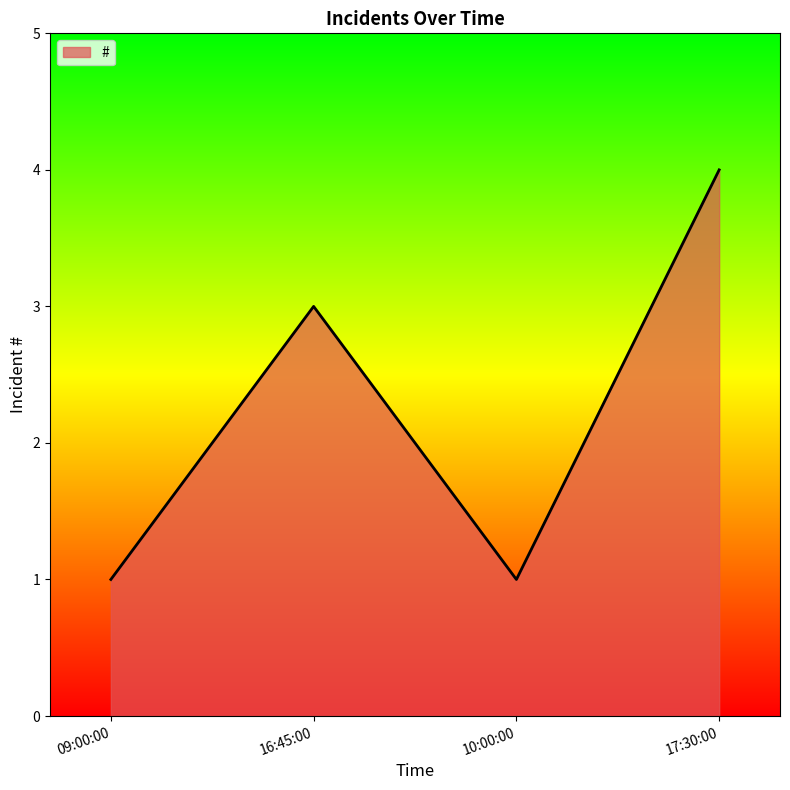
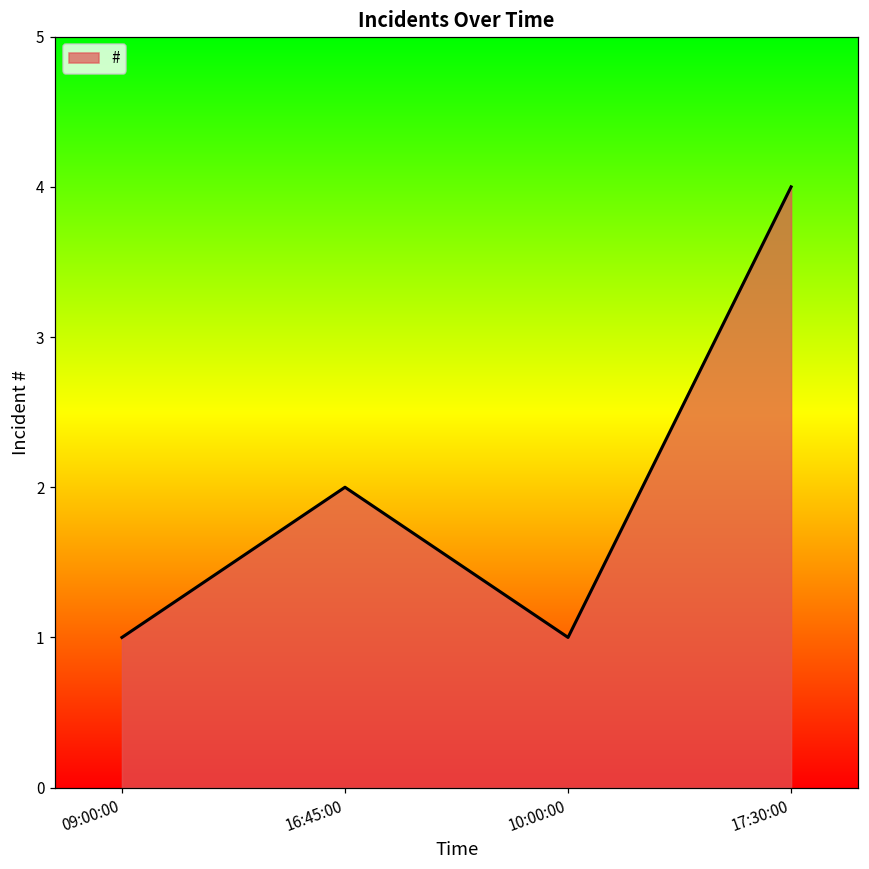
  {
    "09:00:00": 1,
-   "16:45:00": 3,
+   "16:45:00": 2,
    "10:00:00": 1,
    "17:30:00": 4
  }
